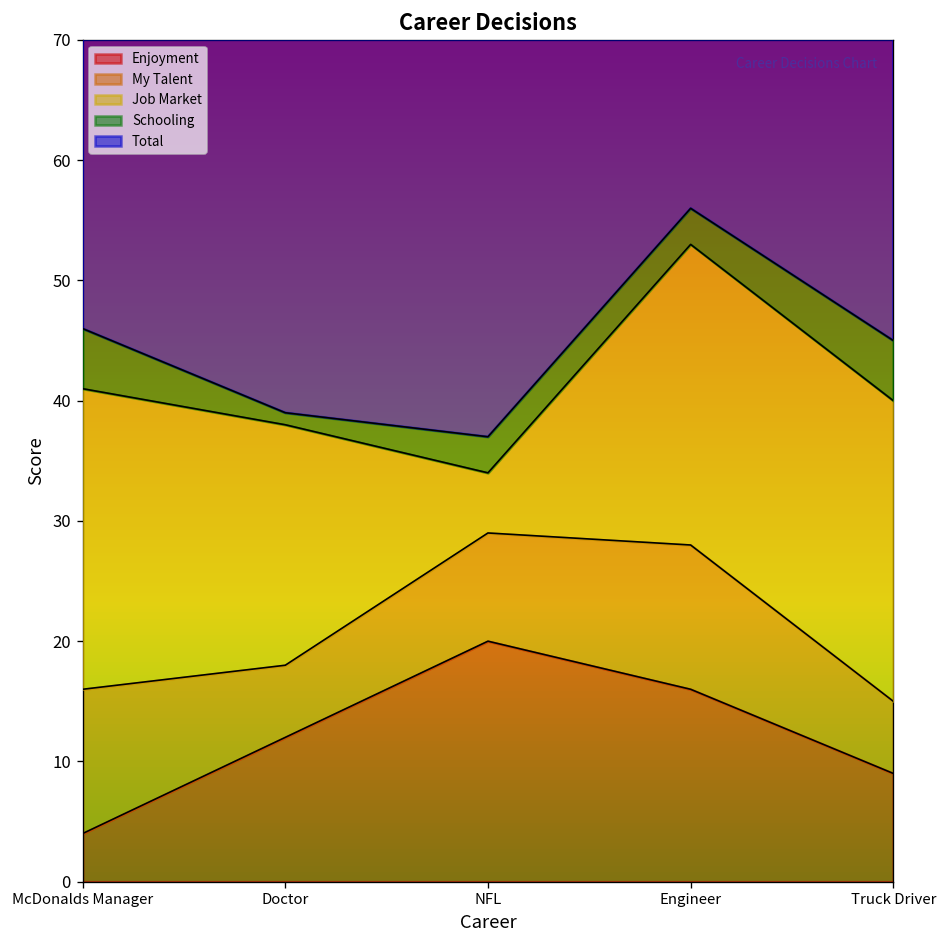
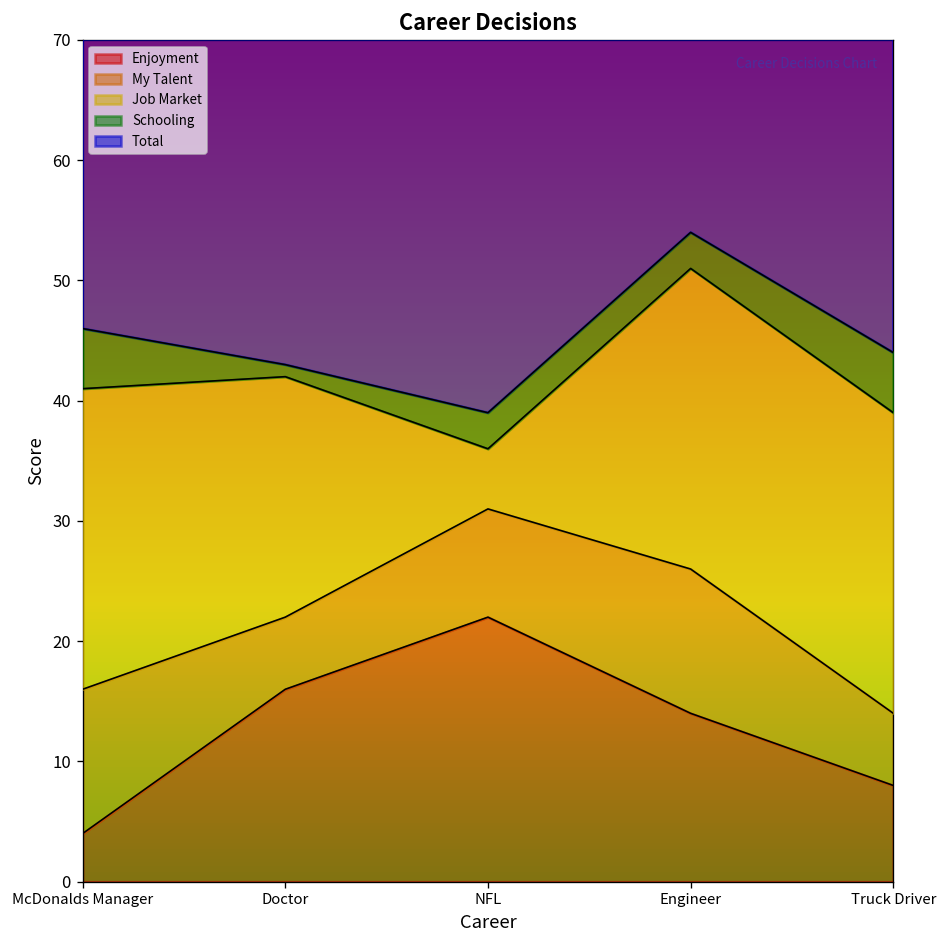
  {
    "Enjoyment": {
      "McDonalds Manager": 4,
-     "Doctor": 12,
-     "NFL": 20,
-     "Engineer": 16,
-     "Truck Driver": 9
+     "Doctor": 16,
+     "NFL": 22,
+     "Engineer": 14,
+     "Truck Driver": 8
    },
    "Schooling": {
      "McDonalds Manager": 5,
      "Doctor": 1,
      "NFL": 3,
      "Engineer": 3,
      "Truck Driver": 5
    }
  }
